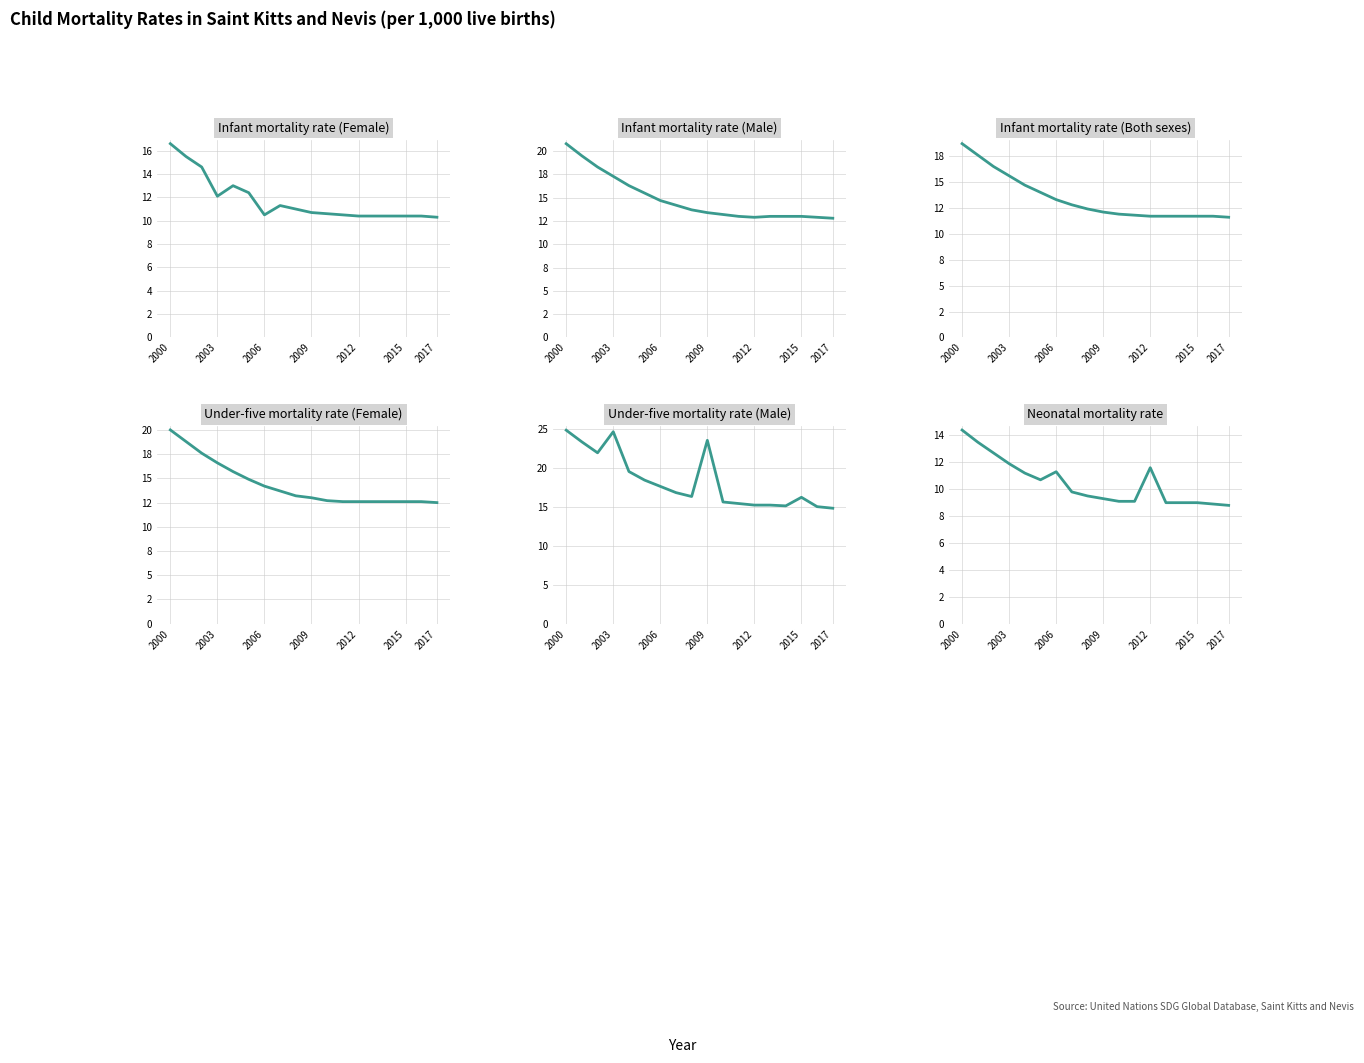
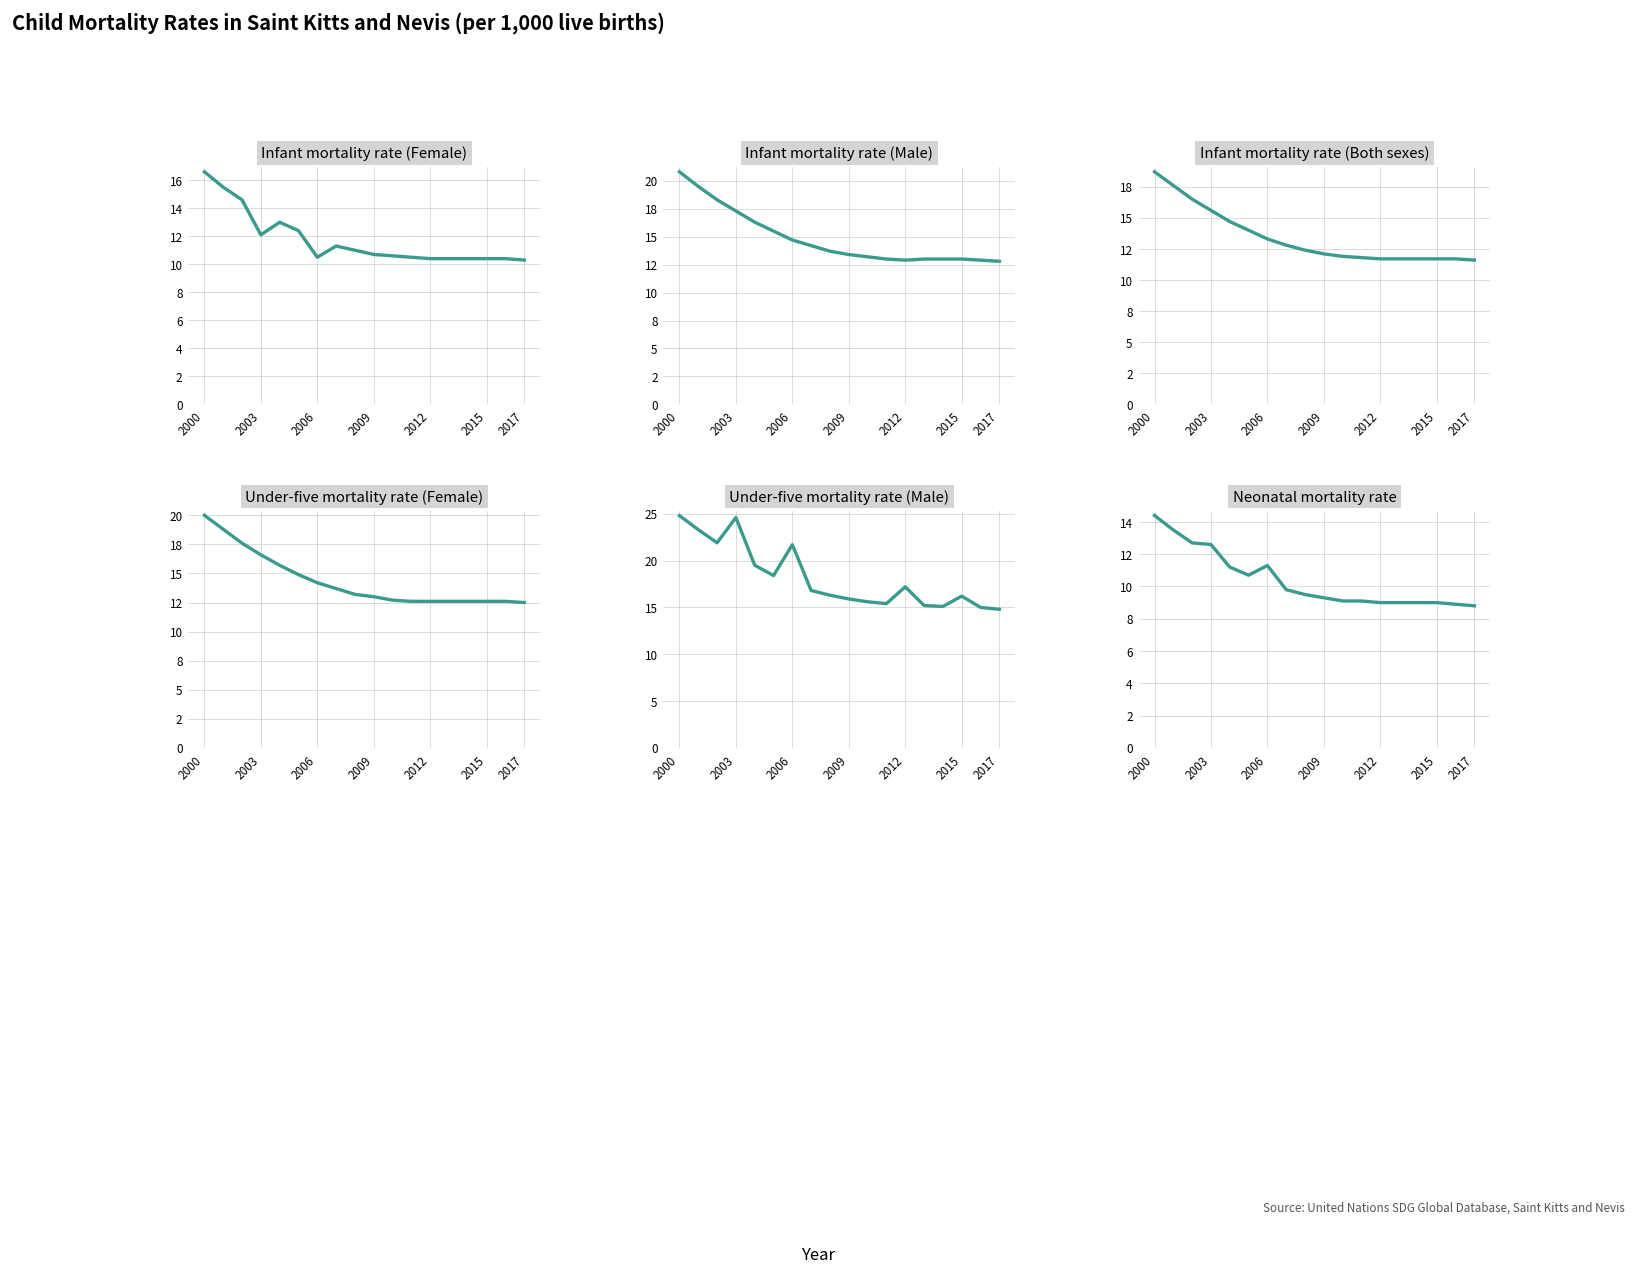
  {
    "Infant mortality rate (Female)": {
      "2000": 16.6,
      "2003": 12.1,
      "2006": 10.5,
      "2009": 10.7,
      "2012": 10.4,
      "2015": 10.4,
      "2017": 10.3
    },
    "Under-five mortality rate (Male)": {
      "2000": 25,
      "2003": 25,
-     "2006": 18,
-     "2009": 24,
-     "2012": 15,
+     "2006": 22,
+     "2009": 16,
+     "2012": 17,
      "2015": 16,
      "2017": 15
    },
    "Neonatal mortality rate": {
      "2000": 14.4,
-     "2003": 11.9,
+     "2003": 12.6,
      "2006": 11.3,
      "2009": 9.3,
-     "2012": 11.6,
+     "2012": 9.0,
      "2015": 9.0,
      "2017": 8.8
    }
  }
